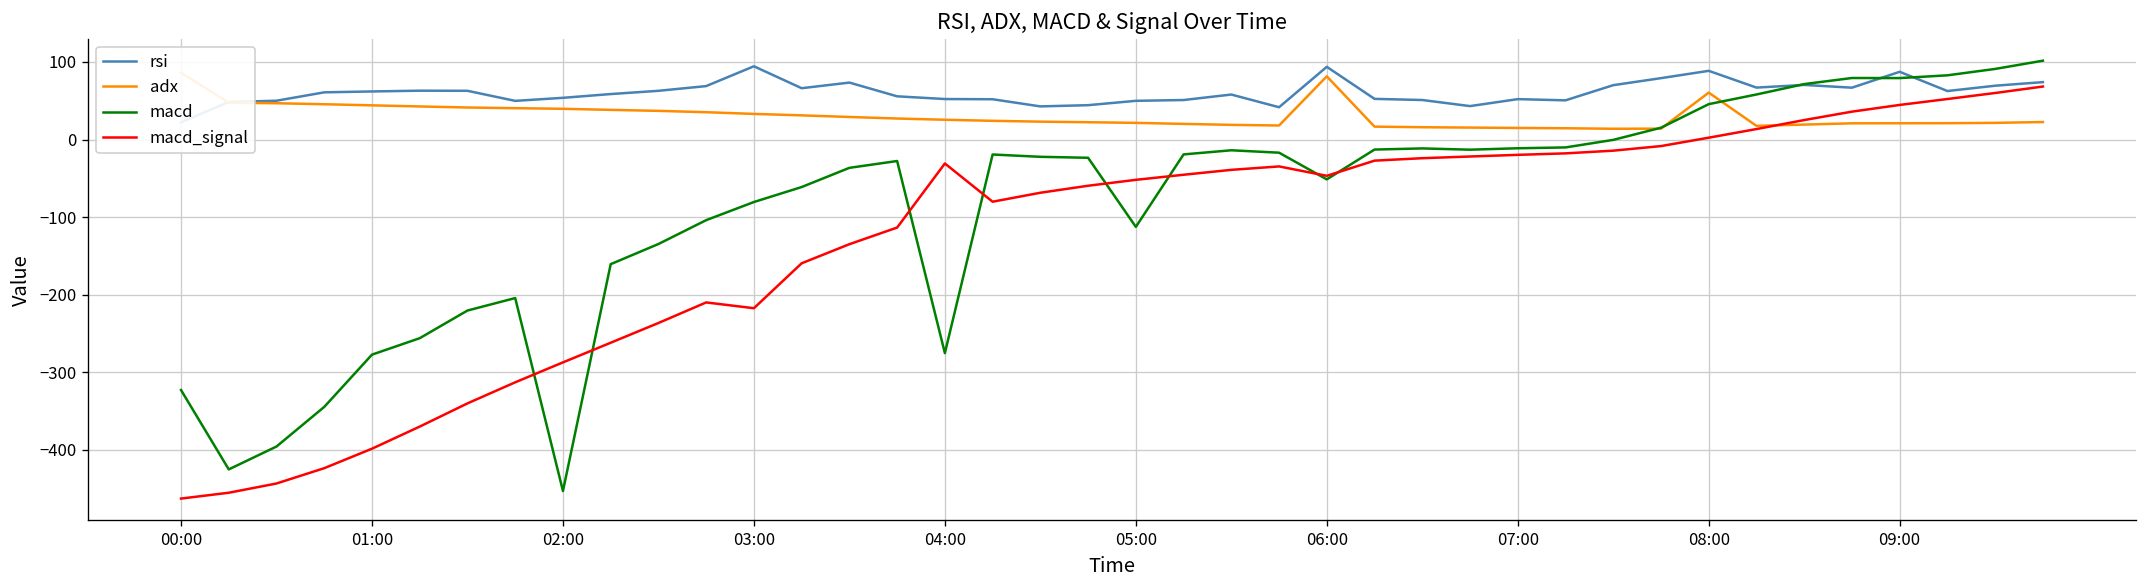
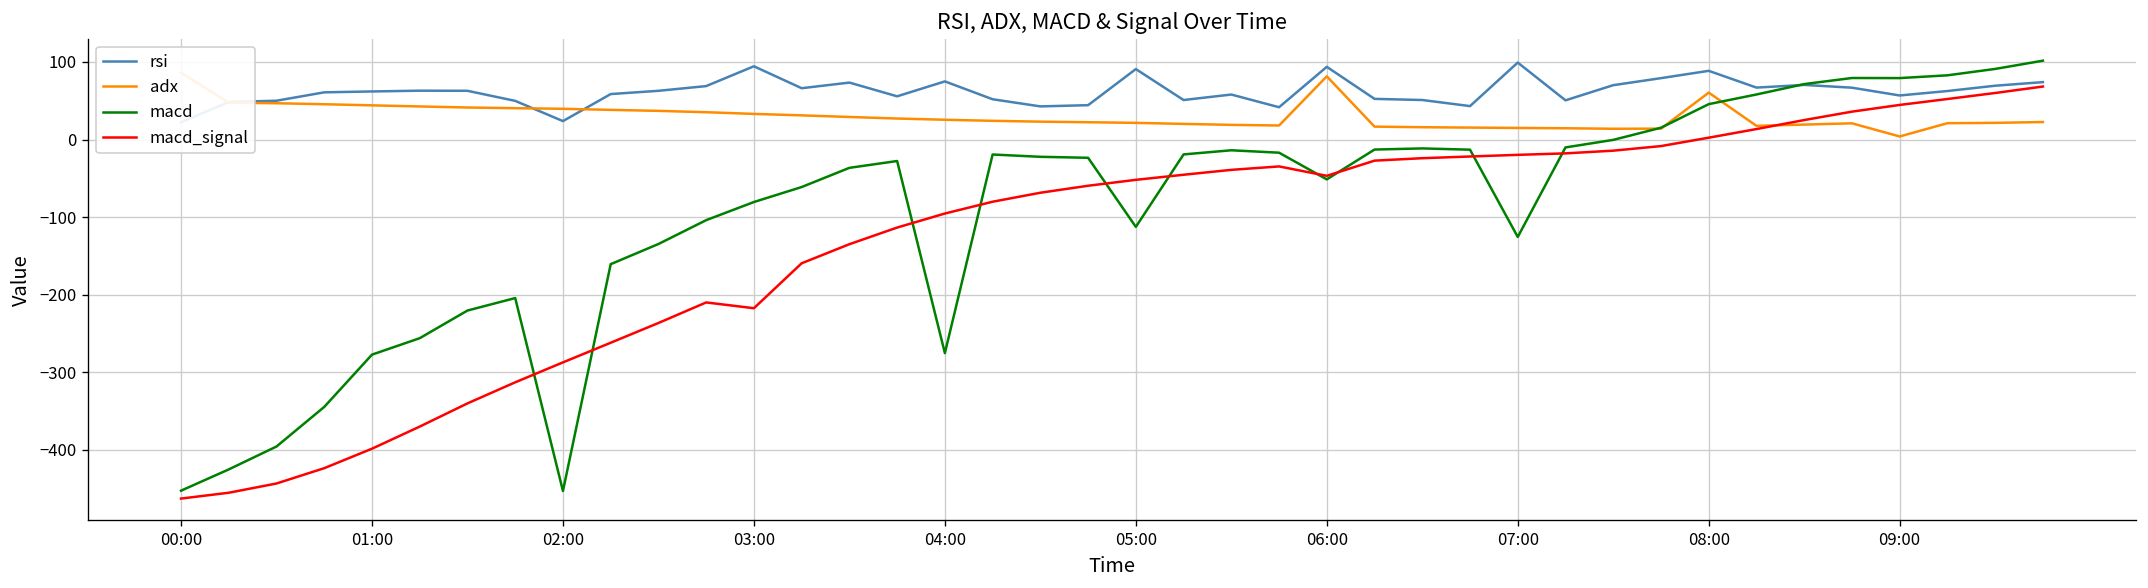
  {
    "rsi": {
      "01:00": 60,
-     "02:00": 50,
+     "02:00": 20,
      "03:00": 90,
-     "04:00": 50,
-     "05:00": 50,
+     "04:00": 70,
+     "05:00": 90,
      "06:00": 90,
-     "07:00": 50,
+     "07:00": 100,
      "08:00": 90,
-     "09:00": 90
+     "09:00": 60
    },
    "adx": {
      "01:00": 40,
      "02:00": 40,
      "03:00": 30,
      "04:00": 30,
      "05:00": 20,
      "06:00": 80,
      "07:00": 20,
      "08:00": 60,
-     "09:00": 20
+     "09:00": 0
    },
    "macd": {
-     "00:00": -320,
+     "00:00": -450,
      "01:00": -280,
      "02:00": -450,
      "03:00": -80,
      "04:00": -280,
      "05:00": -110,
      "06:00": -50,
-     "07:00": -10,
+     "07:00": -130,
      "08:00": 50,
      "09:00": 80
    },
    "macd_signal": {
      "00:00": -460,
      "01:00": -400,
      "02:00": -290,
      "03:00": -220,
-     "04:00": -30,
+     "04:00": -100,
      "05:00": -50,
      "06:00": -50,
      "07:00": -20,
      "08:00": 0,
      "09:00": 40
    }
  }
